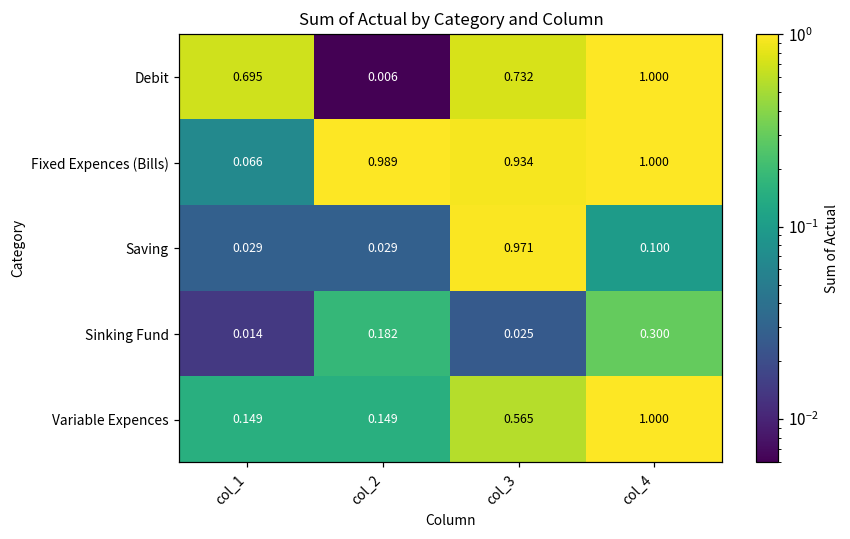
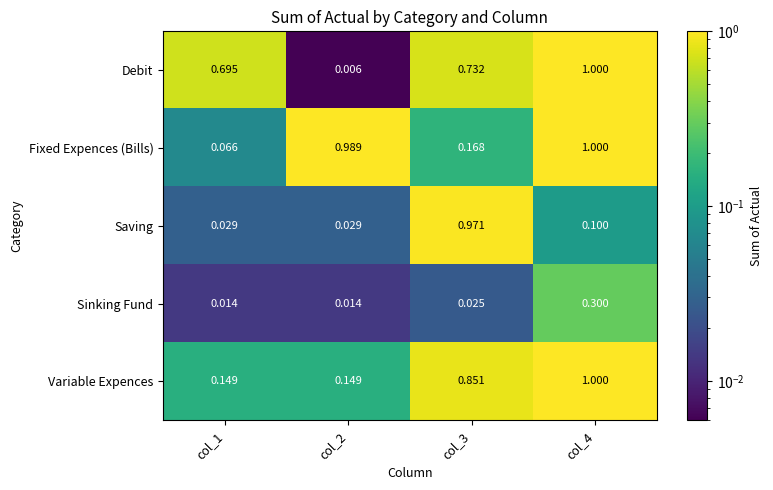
  {
    "Debit": {
      "col_1": 0.695,
      "col_2": 0.006,
      "col_3": 0.732,
      "col_4": 1.000
    },
    "Fixed Expences (Bills)": {
      "col_1": 0.066,
      "col_2": 0.989,
-     "col_3": 0.934,
+     "col_3": 0.168,
      "col_4": 1.000
    },
    "Saving": {
      "col_1": 0.029,
      "col_2": 0.029,
      "col_3": 0.971,
      "col_4": 0.100
    },
    "Sinking Fund": {
      "col_1": 0.014,
-     "col_2": 0.182,
+     "col_2": 0.014,
      "col_3": 0.025,
      "col_4": 0.300
    },
    "Variable Expences": {
      "col_1": 0.149,
      "col_2": 0.149,
-     "col_3": 0.565,
+     "col_3": 0.851,
      "col_4": 1.000
    }
  }
